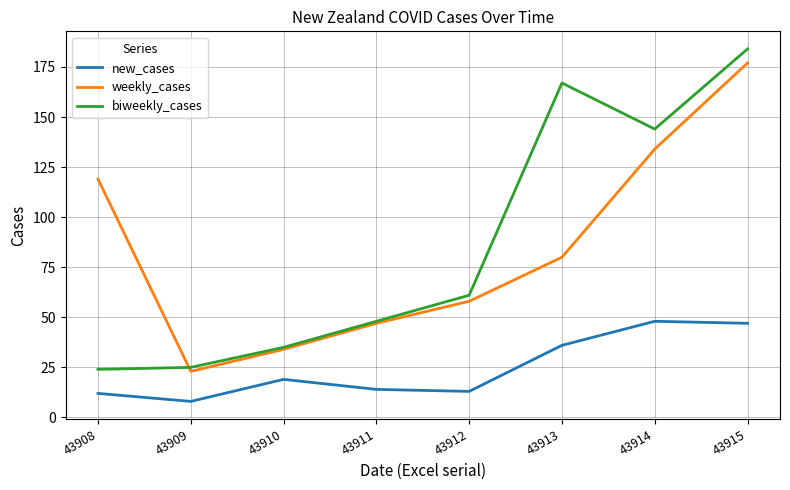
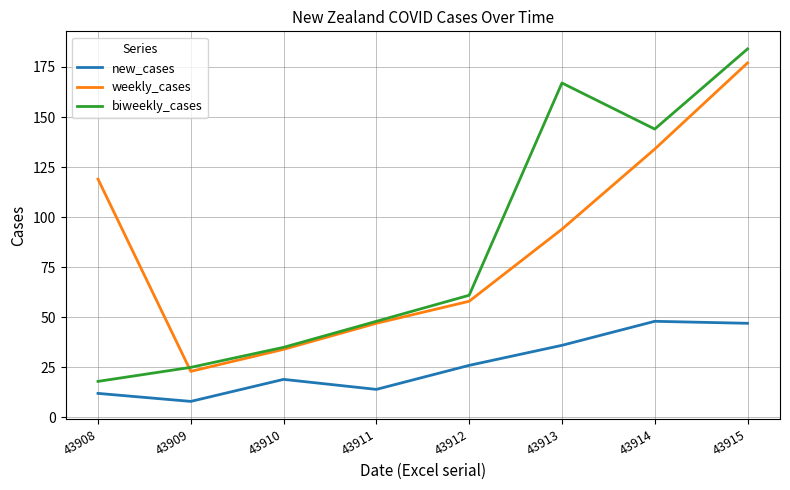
  {
    "new_cases": {
      "43908": 12,
      "43909": 8,
      "43910": 19,
      "43911": 14,
-     "43912": 13,
+     "43912": 26,
      "43913": 36,
      "43914": 48,
      "43915": 47
    },
    "weekly_cases": {
      "43908": 119,
      "43909": 23,
      "43912": 58,
-     "43913": 80,
+     "43913": 94,
      "43914": 134,
      "43915": 177
    },
    "biweekly_cases": {
-     "43908": 24,
+     "43908": 18,
      "43909": 25,
      "43912": 61,
      "43913": 167,
      "43914": 144,
      "43915": 184
    }
  }
